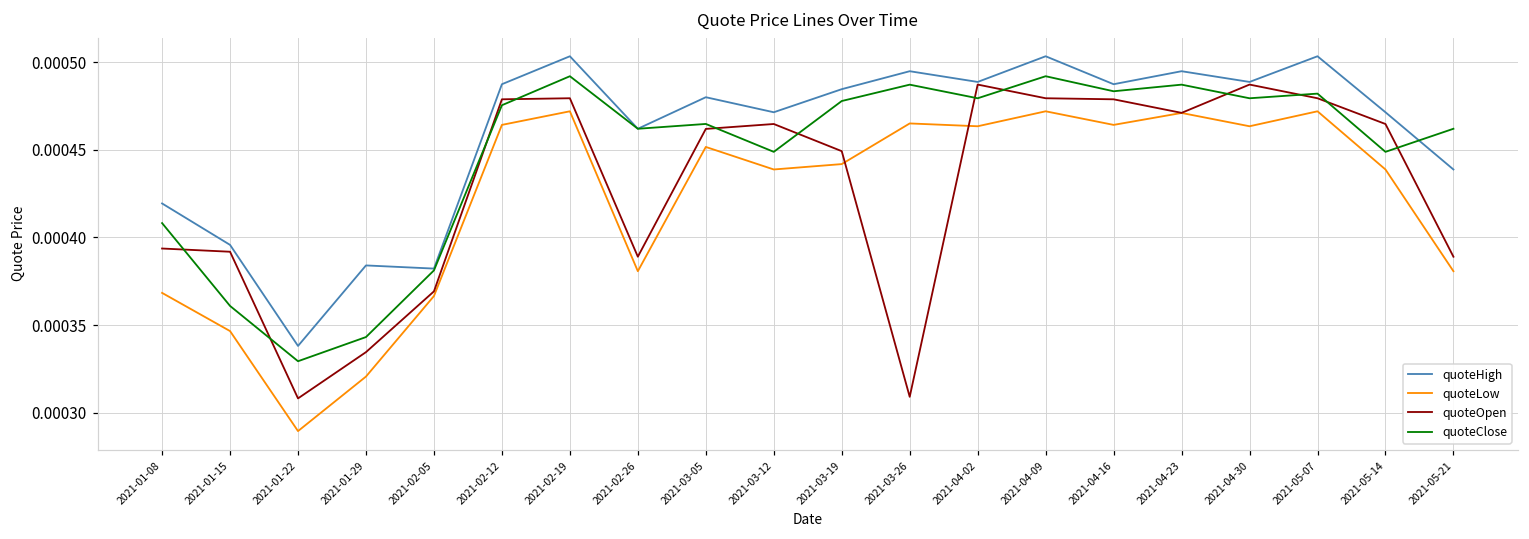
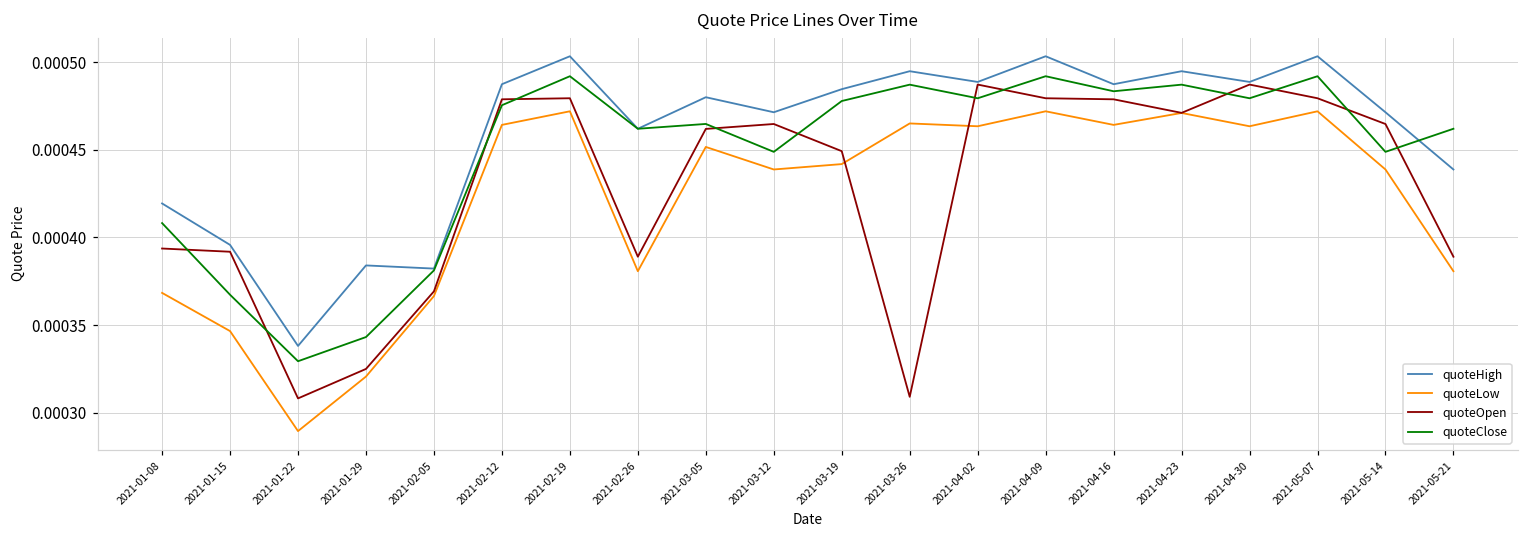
  {
    "quoteHigh": {
      "2021-01-08": 0.000419,
      "2021-01-15": 0.000396,
      "2021-01-22": 0.000338,
      "2021-01-29": 0.000384,
      "2021-02-12": 0.000487,
      "2021-02-19": 0.000503,
      "2021-03-05": 0.000480,
      "2021-03-12": 0.000471,
      "2021-03-19": 0.000485,
      "2021-03-26": 0.000495,
      "2021-04-09": 0.000503,
      "2021-04-16": 0.000487,
      "2021-04-23": 0.000495,
      "2021-05-07": 0.000503,
      "2021-05-14": 0.000471,
      "2021-05-21": 0.000439
    },
    "quoteLow": {
      "2021-01-08": 0.000368,
      "2021-01-15": 0.000347,
      "2021-01-22": 0.000290,
      "2021-01-29": 0.000321,
      "2021-02-05": 0.000367,
      "2021-02-12": 0.000464,
      "2021-02-19": 0.000472,
      "2021-02-26": 0.000381,
      "2021-03-05": 0.000452,
      "2021-03-12": 0.000439,
      "2021-03-19": 0.000442,
      "2021-03-26": 0.000465,
      "2021-04-02": 0.000463,
      "2021-04-09": 0.000472,
      "2021-04-16": 0.000464,
      "2021-04-30": 0.000463,
      "2021-05-07": 0.000472,
      "2021-05-14": 0.000439,
      "2021-05-21": 0.000381
    },
    "quoteOpen": {
      "2021-01-08": 0.000394,
      "2021-01-15": 0.000392,
      "2021-01-22": 0.000308,
-     "2021-01-29": 0.000335,
+     "2021-01-29": 0.000325,
      "2021-02-05": 0.000369,
      "2021-02-12": 0.000479,
      "2021-02-19": 0.000479,
      "2021-02-26": 0.000389,
      "2021-03-05": 0.000462,
      "2021-03-12": 0.000465,
      "2021-03-19": 0.000449,
      "2021-03-26": 0.000309,
      "2021-04-09": 0.000479,
      "2021-04-16": 0.000479,
      "2021-05-07": 0.000479,
      "2021-05-14": 0.000465,
      "2021-05-21": 0.000389
    },
    "quoteClose": {
      "2021-01-08": 0.000408,
-     "2021-01-15": 0.000361,
+     "2021-01-15": 0.000367,
      "2021-01-22": 0.000329,
      "2021-01-29": 0.000343,
      "2021-02-12": 0.000475,
      "2021-02-19": 0.000492,
      "2021-03-05": 0.000465,
      "2021-03-12": 0.000449,
      "2021-03-19": 0.000478,
      "2021-03-26": 0.000487,
      "2021-04-02": 0.000479,
      "2021-04-09": 0.000492,
      "2021-04-16": 0.000483,
      "2021-04-23": 0.000487,
      "2021-04-30": 0.000479,
-     "2021-05-07": 0.000482,
+     "2021-05-07": 0.000492,
      "2021-05-14": 0.000449,
      "2021-05-21": 0.000462
    }
  }
